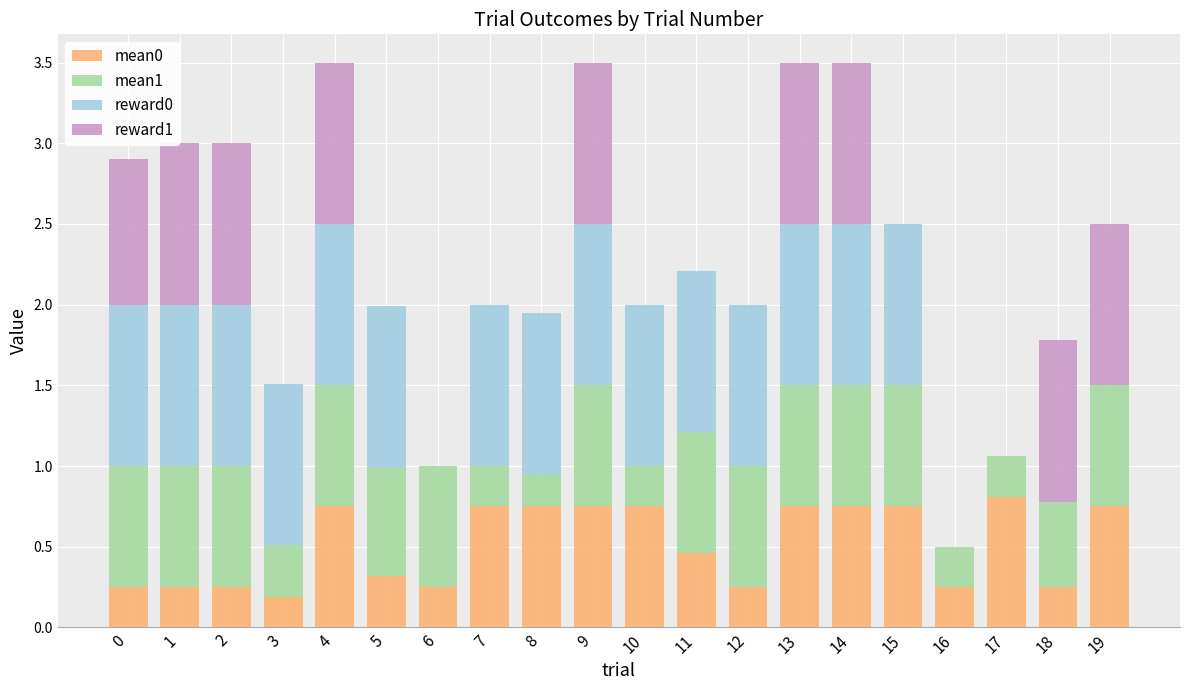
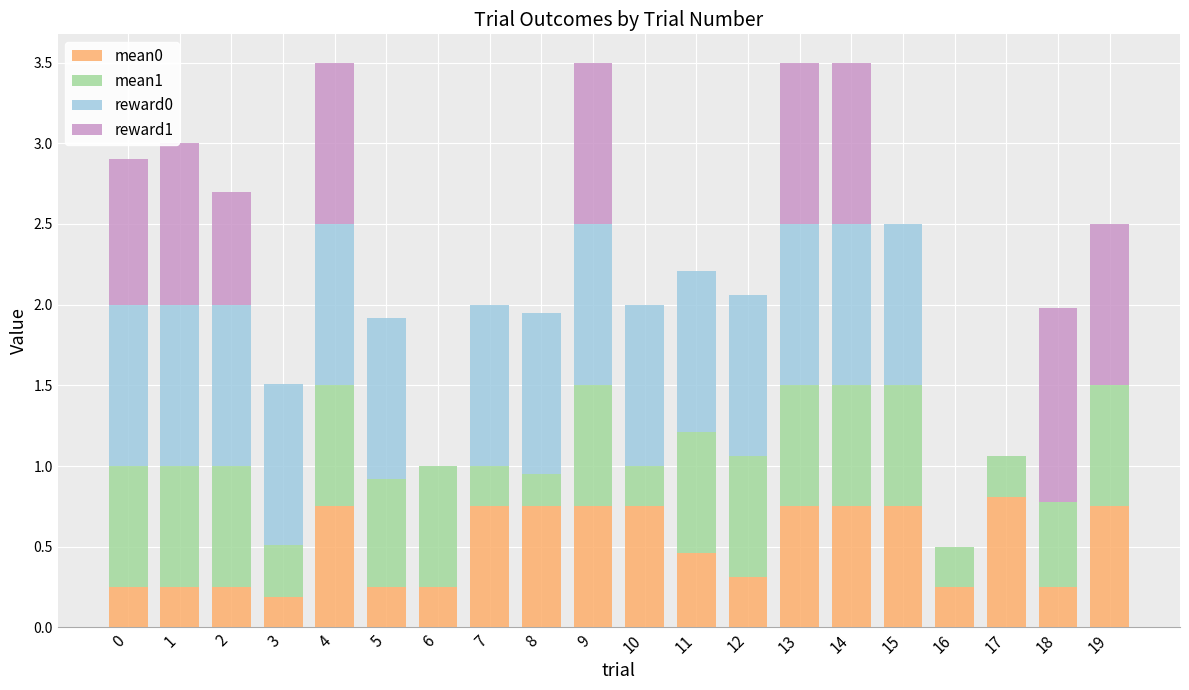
  {
    "mean0": {
      "0": 0.25,
      "1": 0.25,
      "2": 0.25,
      "3": 0.19,
      "4": 0.75,
-     "5": 0.32,
+     "5": 0.25,
      "6": 0.25,
      "7": 0.75,
      "8": 0.75,
      "9": 0.75,
      "10": 0.75,
      "11": 0.46,
-     "12": 0.25,
+     "12": 0.31,
      "13": 0.75,
      "14": 0.75,
      "15": 0.75,
      "16": 0.25,
      "17": 0.81,
      "18": 0.25,
      "19": 0.75
    },
    "mean1": {
      "0": 0.75,
      "1": 0.75,
      "2": 0.75,
      "3": 0.32,
      "4": 0.75,
      "5": 0.67,
      "6": 0.75,
      "7": 0.25,
      "8": 0.20,
      "9": 0.75,
      "10": 0.25,
      "11": 0.75,
      "12": 0.75,
      "13": 0.75,
      "14": 0.75,
      "15": 0.75,
      "16": 0.25,
      "17": 0.25,
      "18": 0.53,
      "19": 0.75
    },
    "reward0": {
      "0": 1.00,
      "1": 1.00,
      "2": 1.00,
      "3": 1.00,
      "4": 1.00,
      "5": 1.00,
      "6": 0.00,
      "7": 1.00,
      "8": 1.00,
      "9": 1.00,
      "10": 1.00,
      "11": 1.00,
      "12": 1.00,
      "13": 1.00,
      "14": 1.00,
      "15": 1.00,
      "16": 0.00,
      "17": 0.00,
      "18": 0.00,
      "19": 0.00
    },
    "reward1": {
      "0": 0.9,
      "1": 1.0,
-     "2": 1.0,
+     "2": 0.7,
      "3": 0.0,
      "4": 1.0,
      "5": 0.0,
      "6": 0.0,
      "7": 0.0,
      "8": 0.0,
      "9": 1.0,
      "10": 0.0,
      "11": 0.0,
      "12": 0.0,
      "13": 1.0,
      "14": 1.0,
      "15": 0.0,
      "16": 0.0,
      "17": 0.0,
-     "18": 1.0,
+     "18": 1.2,
      "19": 1.0
    }
  }
